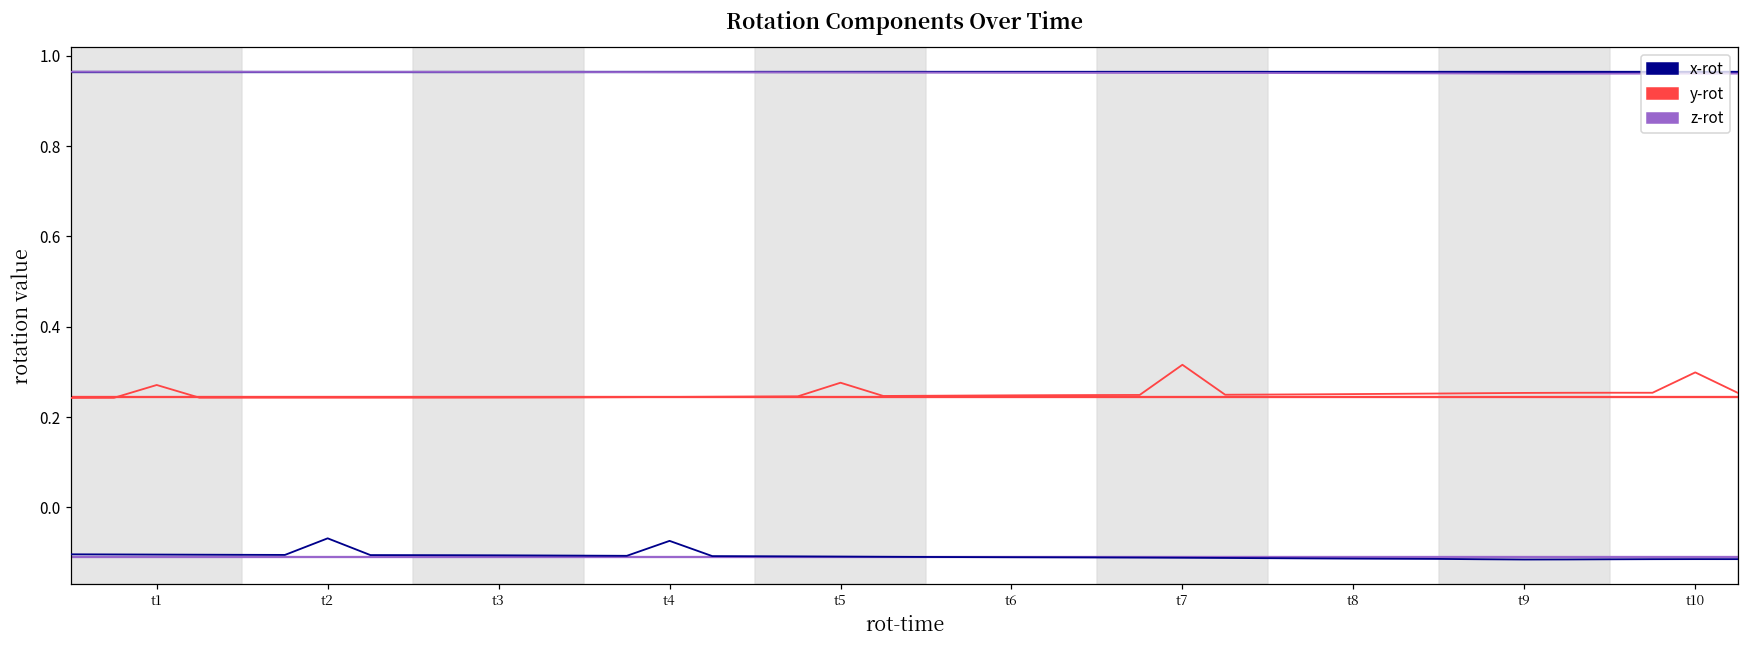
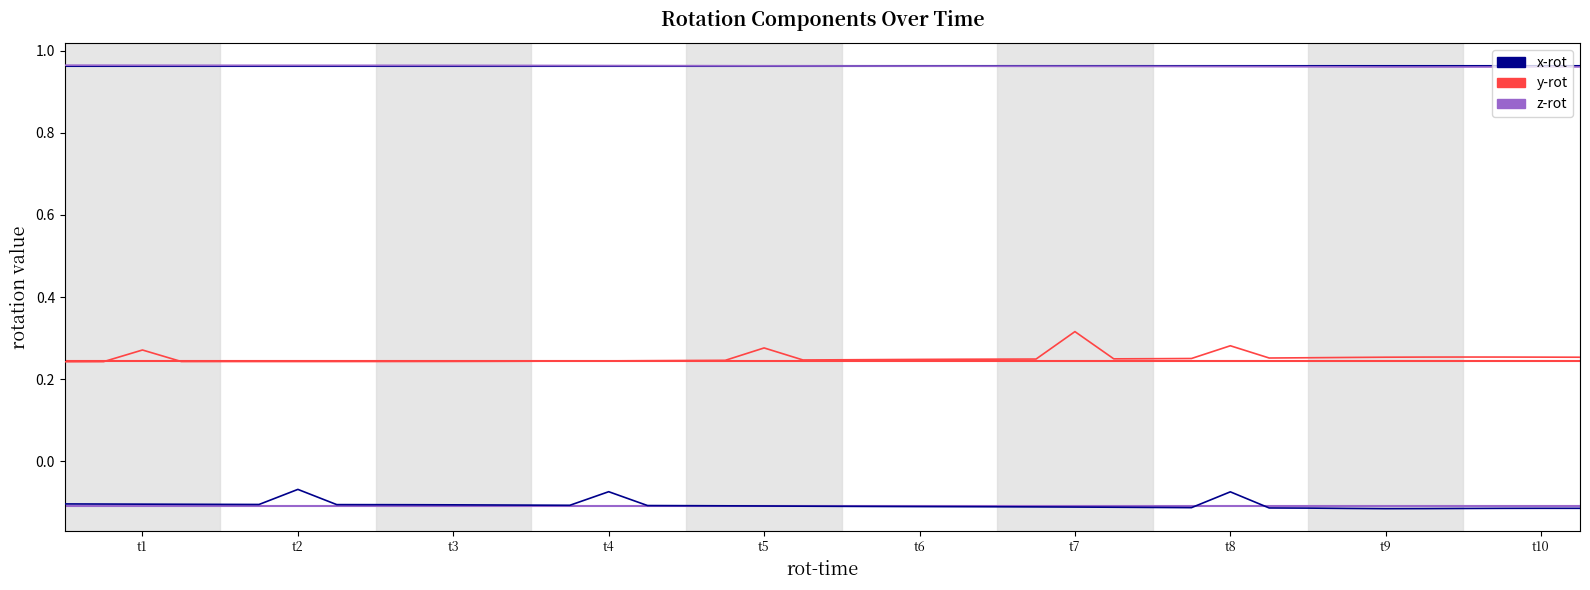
  {
    "x-rot": {
      "t1": -0.10,
      "t2": -0.07,
      "t3": -0.11,
      "t4": -0.07,
      "t5": -0.11,
      "t6": -0.11,
      "t7": -0.11,
-     "t8": -0.11,
+     "t8": -0.07,
      "t9": -0.12,
      "t10": -0.11
    },
    "y-rot": {
      "t1": 0.27,
      "t2": 0.24,
      "t3": 0.24,
      "t4": 0.24,
      "t5": 0.28,
      "t6": 0.25,
      "t7": 0.32,
-     "t8": 0.25,
+     "t8": 0.28,
      "t9": 0.25,
-     "t10": 0.30
+     "t10": 0.25
    },
    "z-rot": {
      "t1": 0.96,
      "t2": 0.96,
      "t3": 0.96,
      "t4": 0.96,
      "t5": 0.96,
      "t6": 0.96,
      "t7": 0.96,
      "t8": 0.96,
      "t9": 0.96
    }
  }
